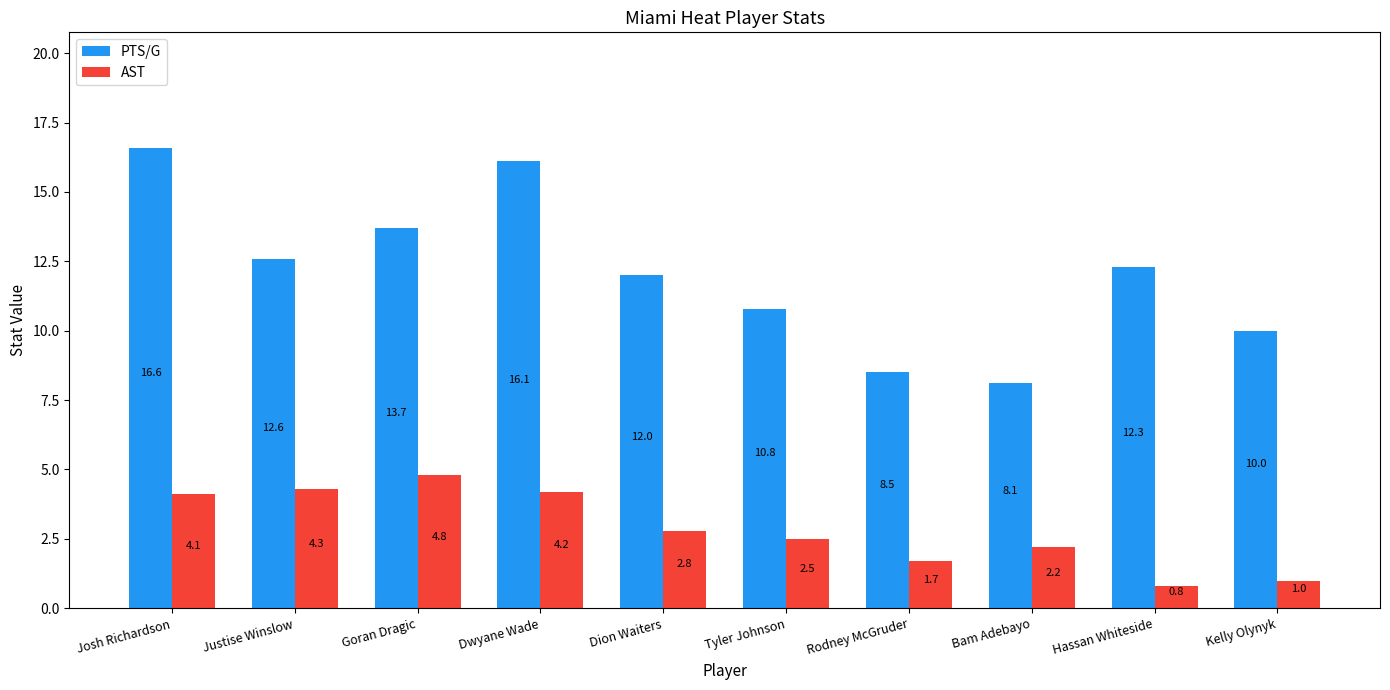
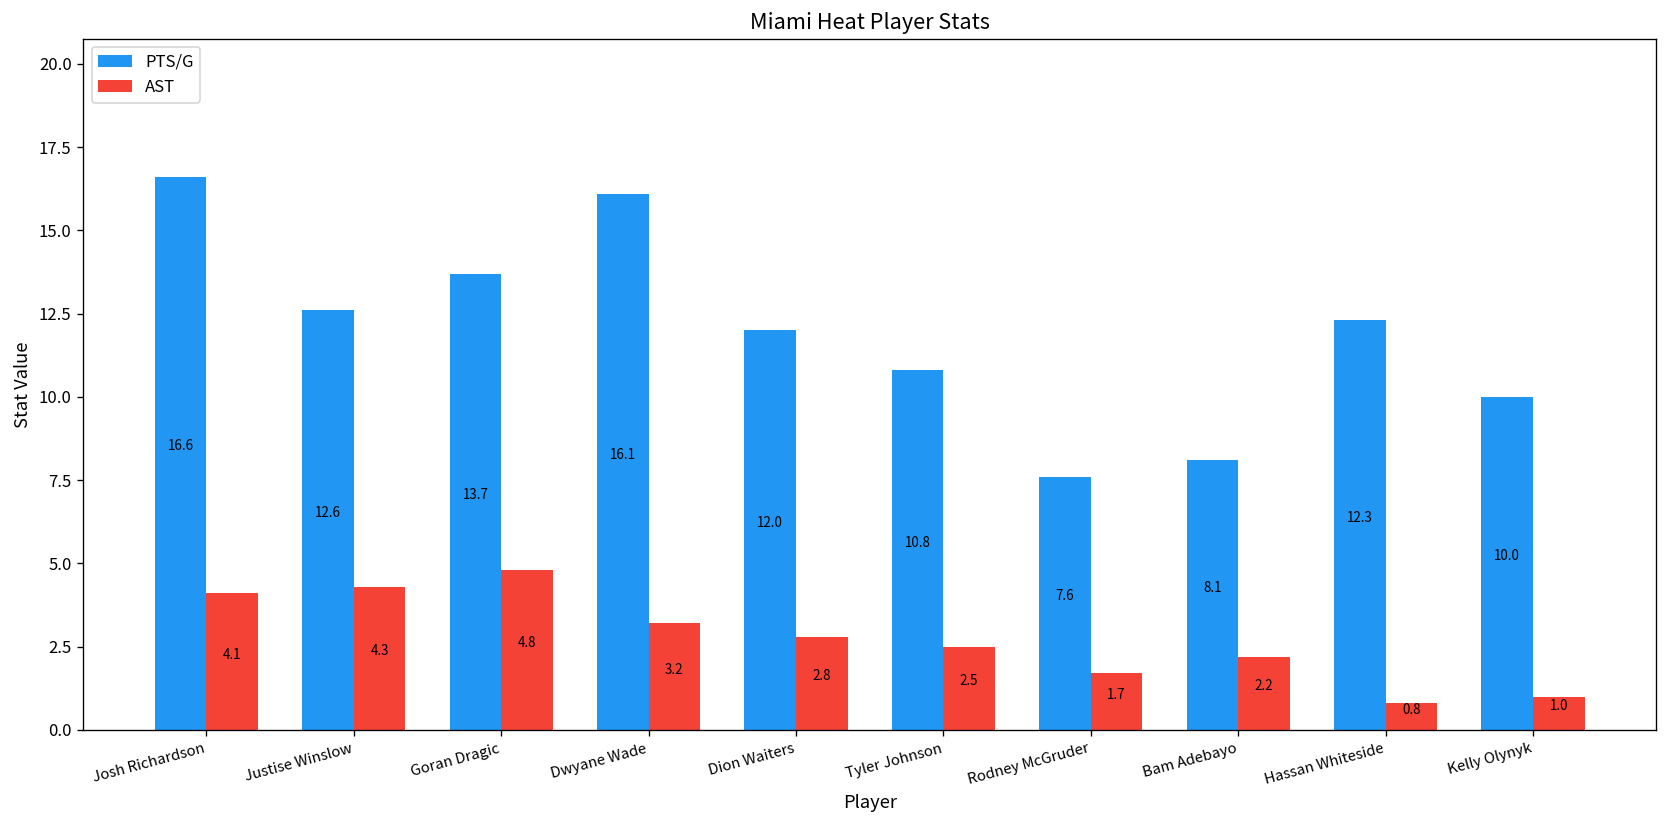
  {
    "PTS/G": {
      "Josh Richardson": 16.6,
      "Justise Winslow": 12.6,
      "Goran Dragic": 13.7,
      "Dwyane Wade": 16.1,
      "Dion Waiters": 12.0,
      "Tyler Johnson": 10.8,
-     "Rodney McGruder": 8.5,
+     "Rodney McGruder": 7.6,
      "Bam Adebayo": 8.1,
      "Hassan Whiteside": 12.3,
      "Kelly Olynyk": 10.0
    },
    "AST": {
      "Josh Richardson": 4.1,
      "Justise Winslow": 4.3,
      "Goran Dragic": 4.8,
-     "Dwyane Wade": 4.2,
+     "Dwyane Wade": 3.2,
      "Dion Waiters": 2.8,
      "Tyler Johnson": 2.5,
      "Rodney McGruder": 1.7,
      "Bam Adebayo": 2.2,
      "Hassan Whiteside": 0.8,
      "Kelly Olynyk": 1.0
    }
  }
